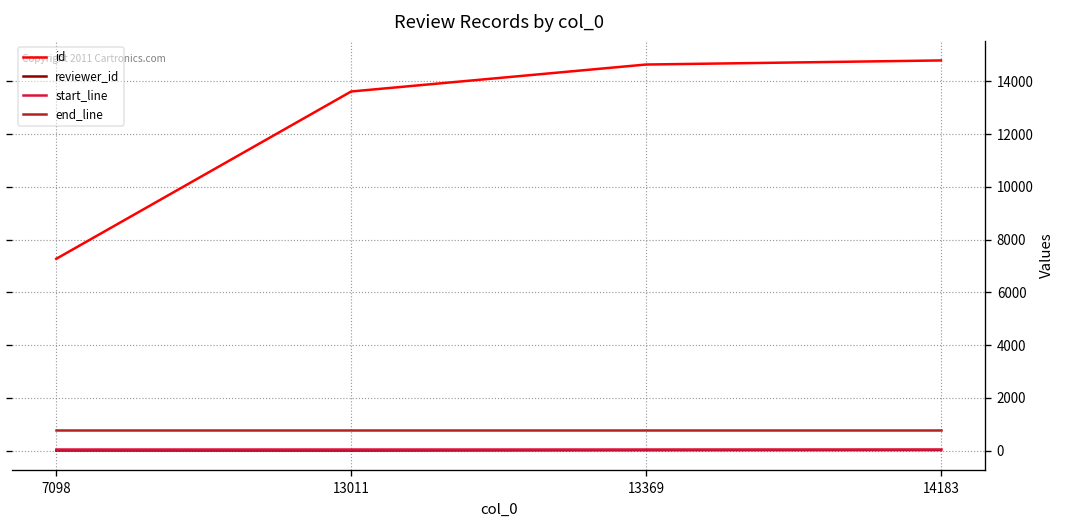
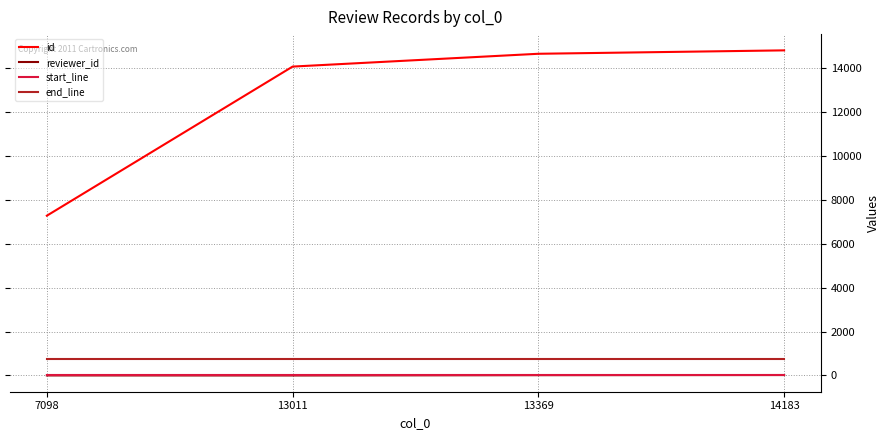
  {
    "id": {
      "7098": 7300,
-     "13011": 13600,
+     "13011": 14100,
      "13369": 14600,
      "14183": 14800
    }
  }
